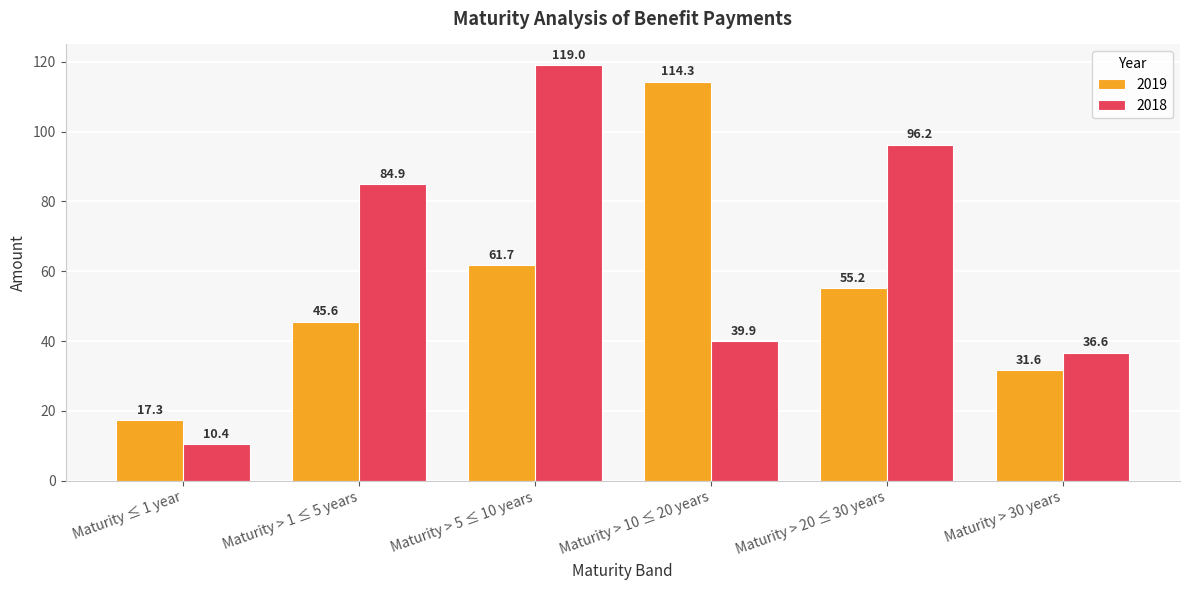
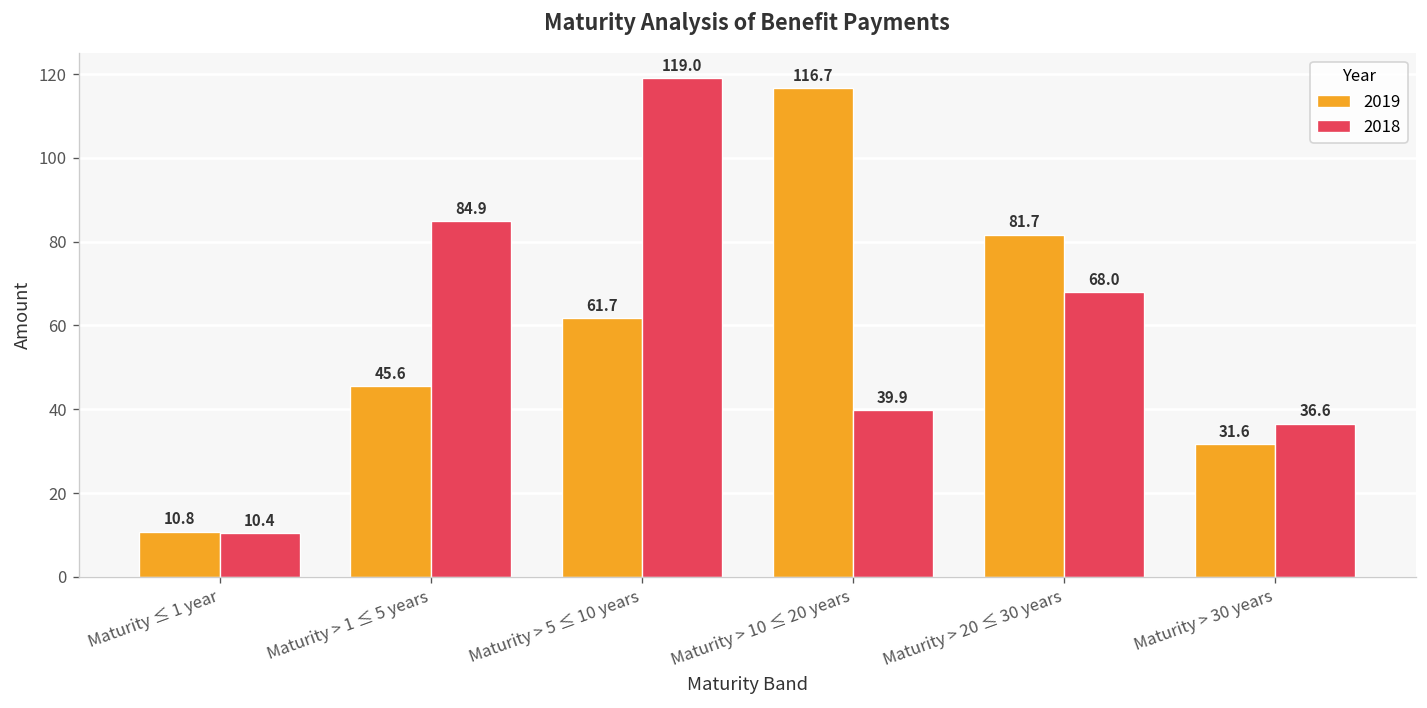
  {
    "2019": {
-     "Maturity ≤ 1 year": 17.3,
+     "Maturity ≤ 1 year": 10.8,
      "Maturity > 1 ≤ 5 years": 45.6,
      "Maturity > 5 ≤ 10 years": 61.7,
-     "Maturity > 10 ≤ 20 years": 114.3,
-     "Maturity > 20 ≤ 30 years": 55.2,
+     "Maturity > 10 ≤ 20 years": 116.7,
+     "Maturity > 20 ≤ 30 years": 81.7,
      "Maturity > 30 years": 31.6
    },
    "2018": {
      "Maturity ≤ 1 year": 10.4,
      "Maturity > 1 ≤ 5 years": 84.9,
      "Maturity > 5 ≤ 10 years": 119.0,
      "Maturity > 10 ≤ 20 years": 39.9,
-     "Maturity > 20 ≤ 30 years": 96.2,
+     "Maturity > 20 ≤ 30 years": 68.0,
      "Maturity > 30 years": 36.6
    }
  }
